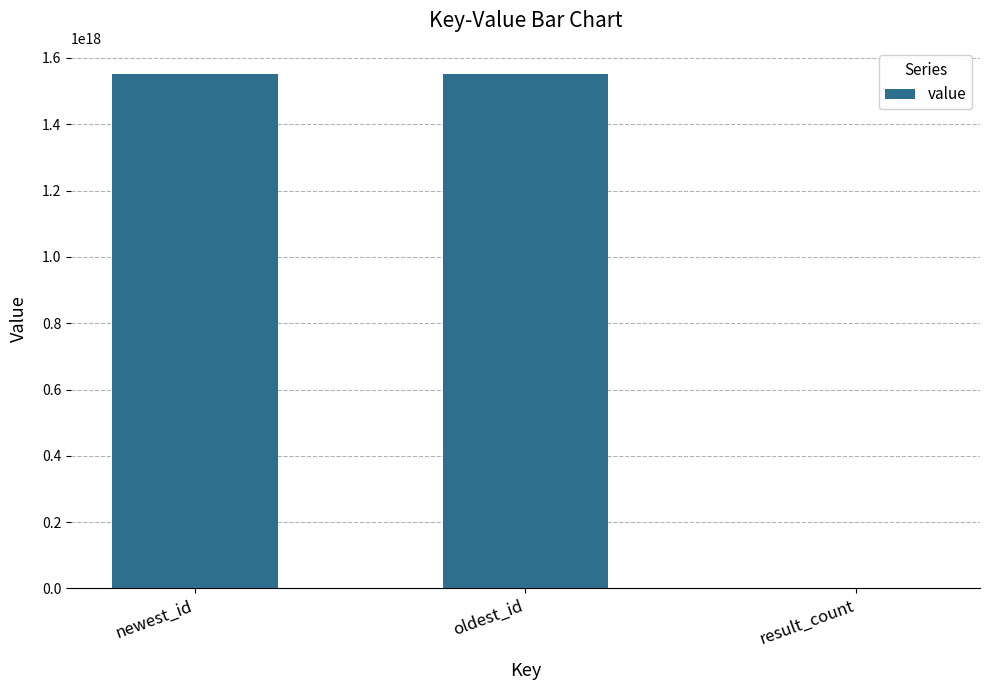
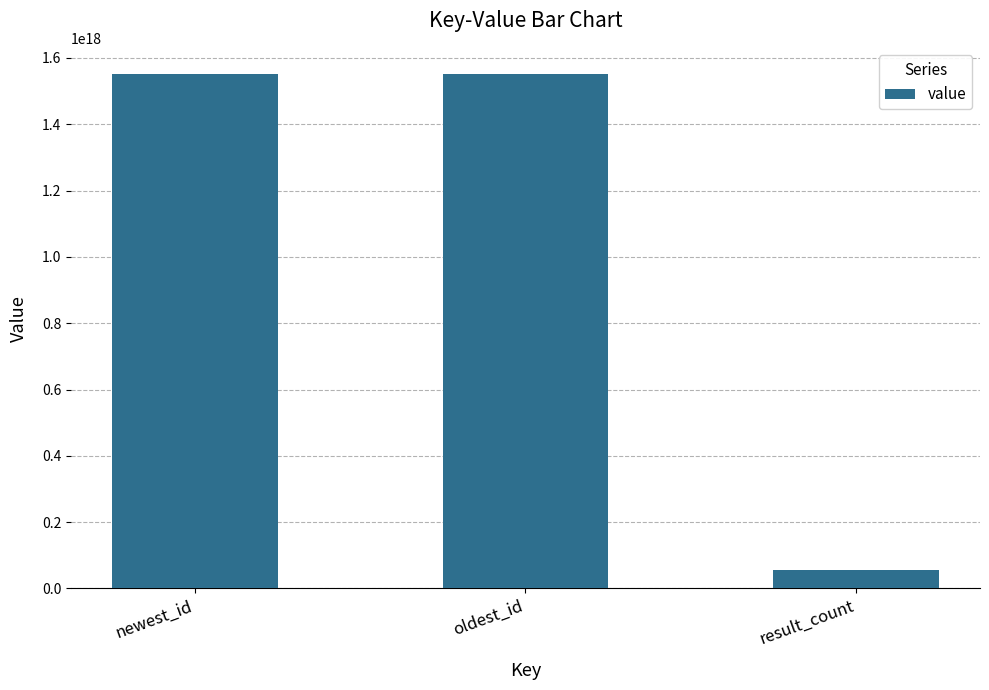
  {
    "newest_id": 1550000000000000000,
    "oldest_id": 1550000000000000000,
-   "result_count": 0
+   "result_count": 60000000000000000
  }
